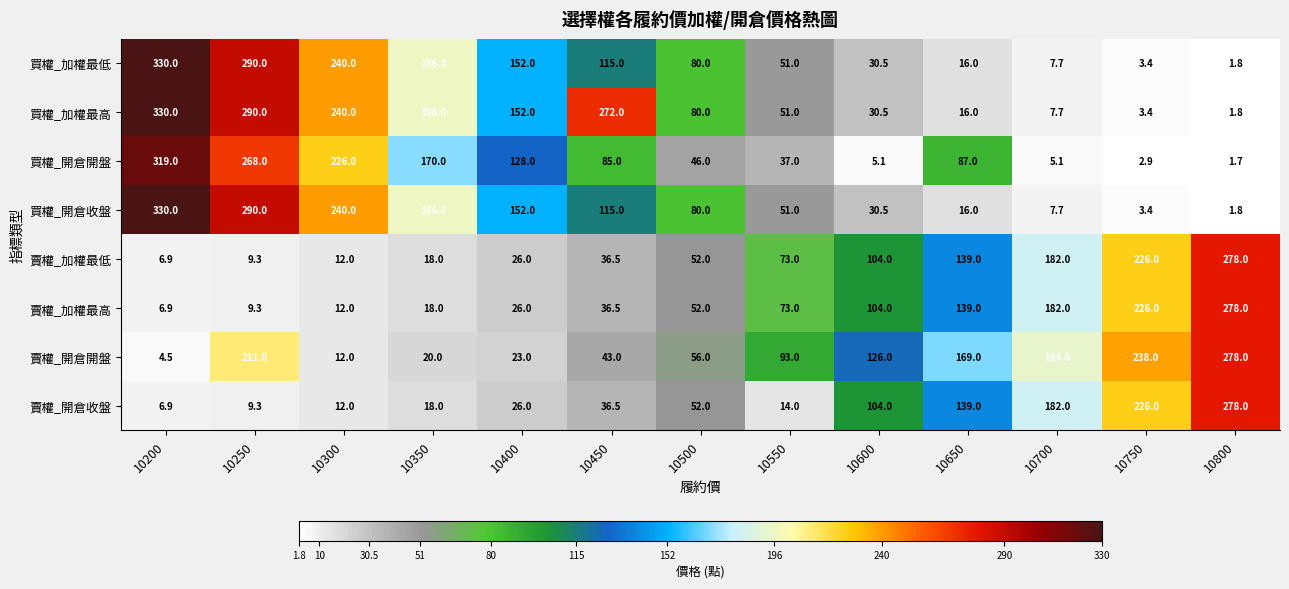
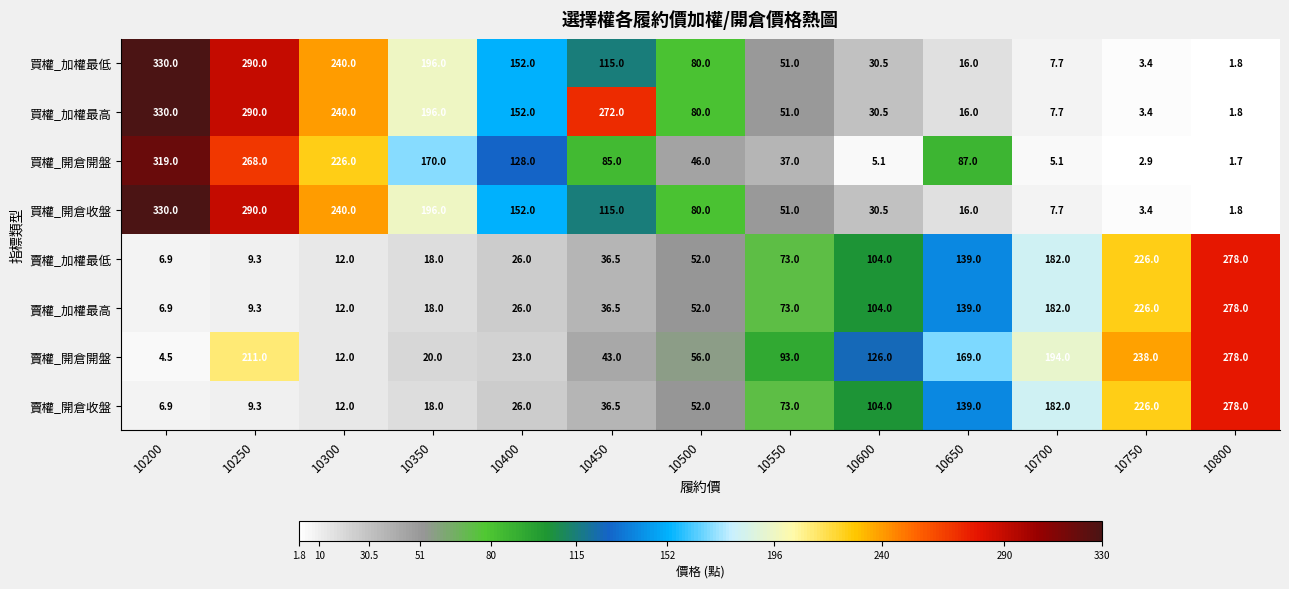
  {
    "買權_加權最低": {
      "10200": 330.0,
      "10250": 290.0,
      "10300": 240.0,
      "10350": 196.0,
      "10400": 152.0,
      "10450": 115.0,
      "10500": 80.0,
      "10550": 51.0,
      "10600": 30.5,
      "10650": 16.0,
      "10700": 7.7,
      "10750": 3.4,
      "10800": 1.8
    },
    "買權_加權最高": {
      "10200": 330.0,
      "10250": 290.0,
      "10300": 240.0,
      "10350": 196.0,
      "10400": 152.0,
      "10450": 272.0,
      "10500": 80.0,
      "10550": 51.0,
      "10600": 30.5,
      "10650": 16.0,
      "10700": 7.7,
      "10750": 3.4,
      "10800": 1.8
    },
    "買權_開倉開盤": {
      "10200": 319.0,
      "10250": 268.0,
      "10300": 226.0,
      "10350": 170.0,
      "10400": 128.0,
      "10450": 85.0,
      "10500": 46.0,
      "10550": 37.0,
      "10600": 5.1,
      "10650": 87.0,
      "10700": 5.1,
      "10750": 2.9,
      "10800": 1.7
    },
    "買權_開倉收盤": {
      "10200": 330.0,
      "10250": 290.0,
      "10300": 240.0,
      "10350": 196.0,
      "10400": 152.0,
      "10450": 115.0,
      "10500": 80.0,
      "10550": 51.0,
      "10600": 30.5,
      "10650": 16.0,
      "10700": 7.7,
      "10750": 3.4,
      "10800": 1.8
    },
    "賣權_加權最低": {
      "10200": 6.9,
      "10250": 9.3,
      "10300": 12.0,
      "10350": 18.0,
      "10400": 26.0,
      "10450": 36.5,
      "10500": 52.0,
      "10550": 73.0,
      "10600": 104.0,
      "10650": 139.0,
      "10700": 182.0,
      "10750": 226.0,
      "10800": 278.0
    },
    "賣權_加權最高": {
      "10200": 6.9,
      "10250": 9.3,
      "10300": 12.0,
      "10350": 18.0,
      "10400": 26.0,
      "10450": 36.5,
      "10500": 52.0,
      "10550": 73.0,
      "10600": 104.0,
      "10650": 139.0,
      "10700": 182.0,
      "10750": 226.0,
      "10800": 278.0
    },
    "賣權_開倉開盤": {
      "10200": 4.5,
      "10250": 211.0,
      "10300": 12.0,
      "10350": 20.0,
      "10400": 23.0,
      "10450": 43.0,
      "10500": 56.0,
      "10550": 93.0,
      "10600": 126.0,
      "10650": 169.0,
      "10700": 194.0,
      "10750": 238.0,
      "10800": 278.0
    },
    "賣權_開倉收盤": {
      "10200": 6.9,
      "10250": 9.3,
      "10300": 12.0,
      "10350": 18.0,
      "10400": 26.0,
      "10450": 36.5,
      "10500": 52.0,
-     "10550": 14.0,
+     "10550": 73.0,
      "10600": 104.0,
      "10650": 139.0,
      "10700": 182.0,
      "10750": 226.0,
      "10800": 278.0
    }
  }
